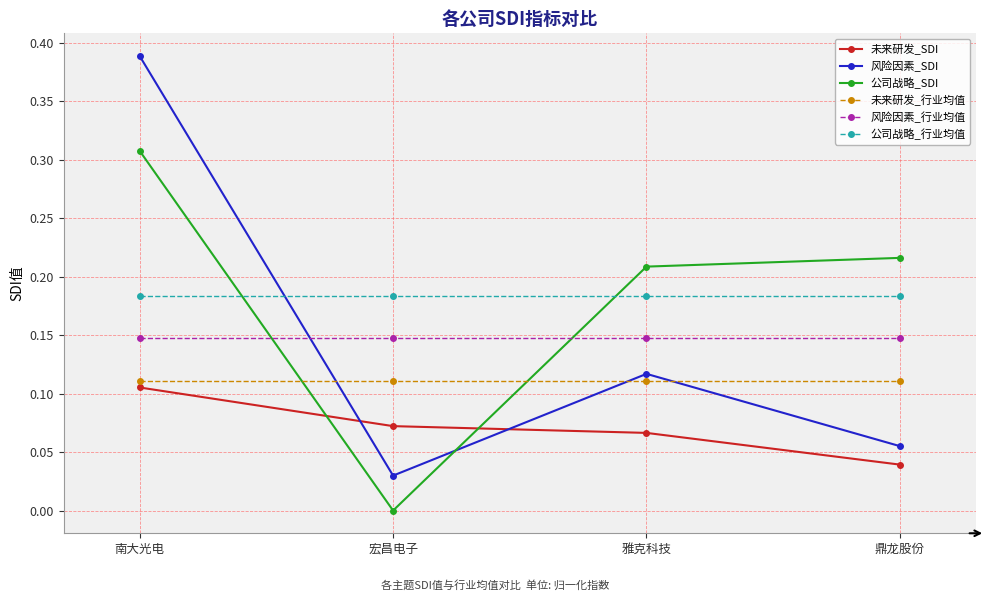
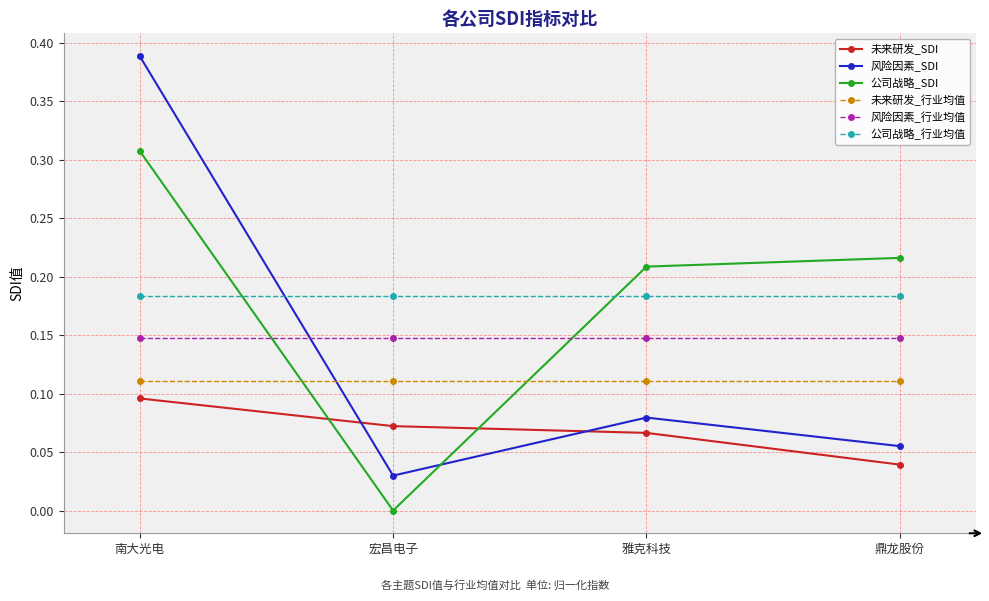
  {
    "未来研发_SDI": {
-     "南大光电": 0.105,
+     "南大光电": 0.096,
      "宏昌电子": 0.072,
      "雅克科技": 0.066,
      "鼎龙股份": 0.039
    },
    "风险因素_SDI": {
      "南大光电": 0.388,
      "宏昌电子": 0.030,
-     "雅克科技": 0.117,
+     "雅克科技": 0.079,
      "鼎龙股份": 0.055
    },
    "公司战略_SDI": {
      "南大光电": 0.307,
      "宏昌电子": 0.000,
      "雅克科技": 0.208,
      "鼎龙股份": 0.216
    },
    "未来研发_行业均值": {
      "南大光电": 0.110,
      "宏昌电子": 0.110,
      "雅克科技": 0.110,
      "鼎龙股份": 0.110
    },
    "风险因素_行业均值": {
      "南大光电": 0.148,
      "宏昌电子": 0.148,
      "雅克科技": 0.148,
      "鼎龙股份": 0.148
    },
    "公司战略_行业均值": {
      "南大光电": 0.183,
      "宏昌电子": 0.183,
      "雅克科技": 0.183,
      "鼎龙股份": 0.183
    }
  }
